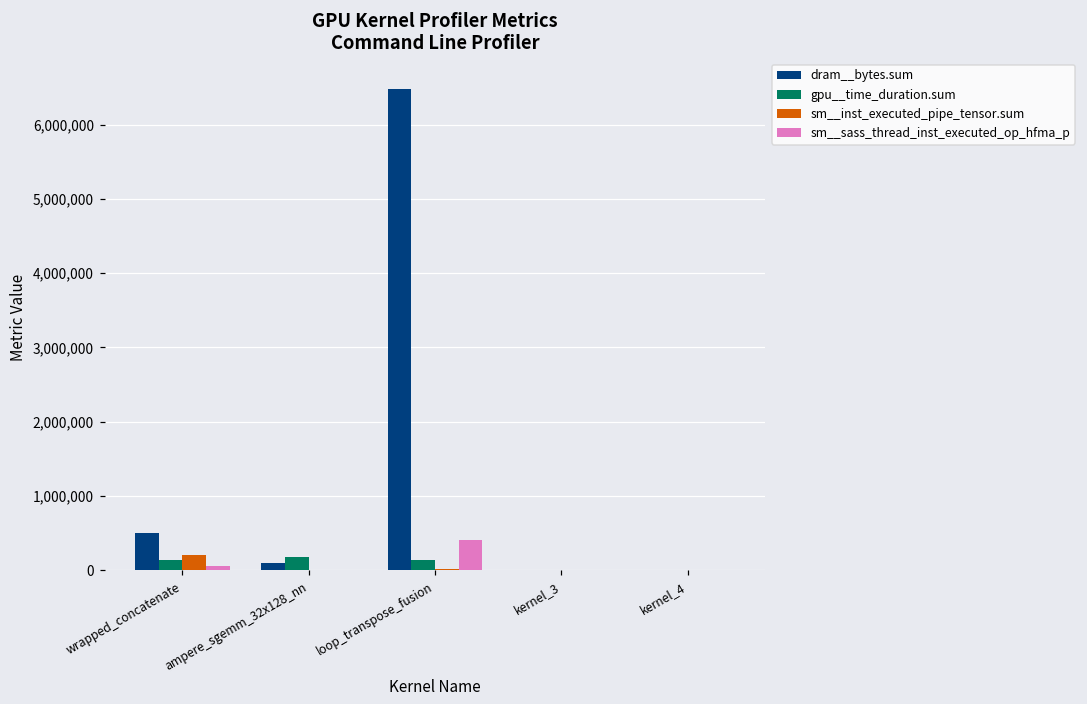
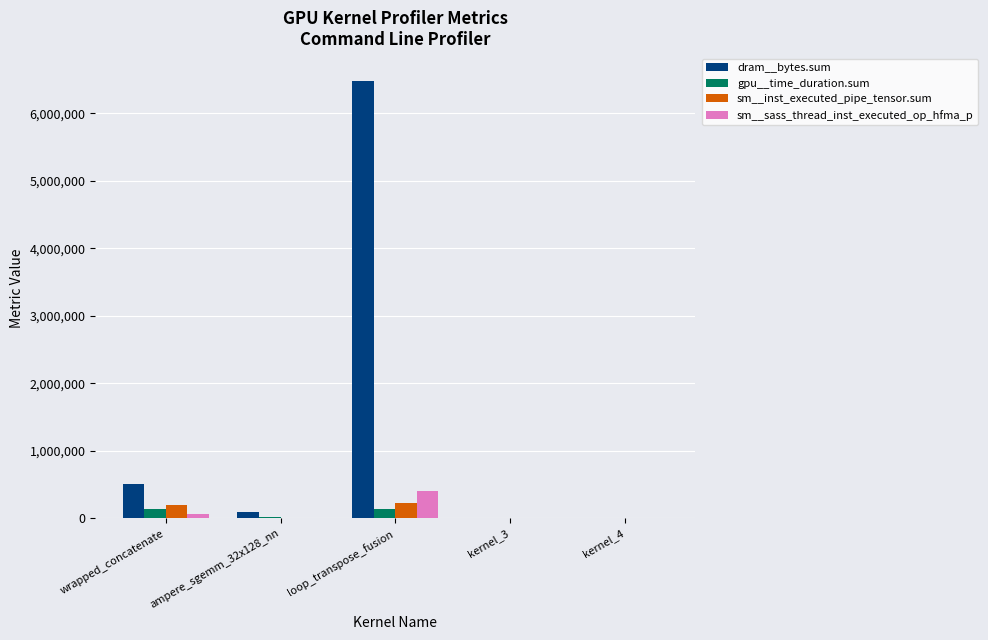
  {
    "dram__bytes.sum": {
      "wrapped_concatenate": "500,000",
      "ampere_sgemm_32x128_nn": "100,000",
      "loop_transpose_fusion": "6,500,000",
      "kernel_3": "0",
      "kernel_4": "0"
    },
    "gpu__time_duration.sum": {
      "wrapped_concatenate": "100,000",
-     "ampere_sgemm_32x128_nn": "200,000",
+     "ampere_sgemm_32x128_nn": "0",
      "loop_transpose_fusion": "100,000",
      "kernel_3": "0",
      "kernel_4": "0"
    },
    "sm__inst_executed_pipe_tensor.sum": {
      "wrapped_concatenate": "200,000",
      "ampere_sgemm_32x128_nn": "0",
-     "loop_transpose_fusion": "0",
+     "loop_transpose_fusion": "200,000",
      "kernel_3": "0",
      "kernel_4": "0"
    },
    "sm__sass_thread_inst_executed_op_hfma_p": {
      "wrapped_concatenate": "100,000",
      "ampere_sgemm_32x128_nn": "0",
      "loop_transpose_fusion": "400,000",
      "kernel_3": "0",
      "kernel_4": "0"
    }
  }
